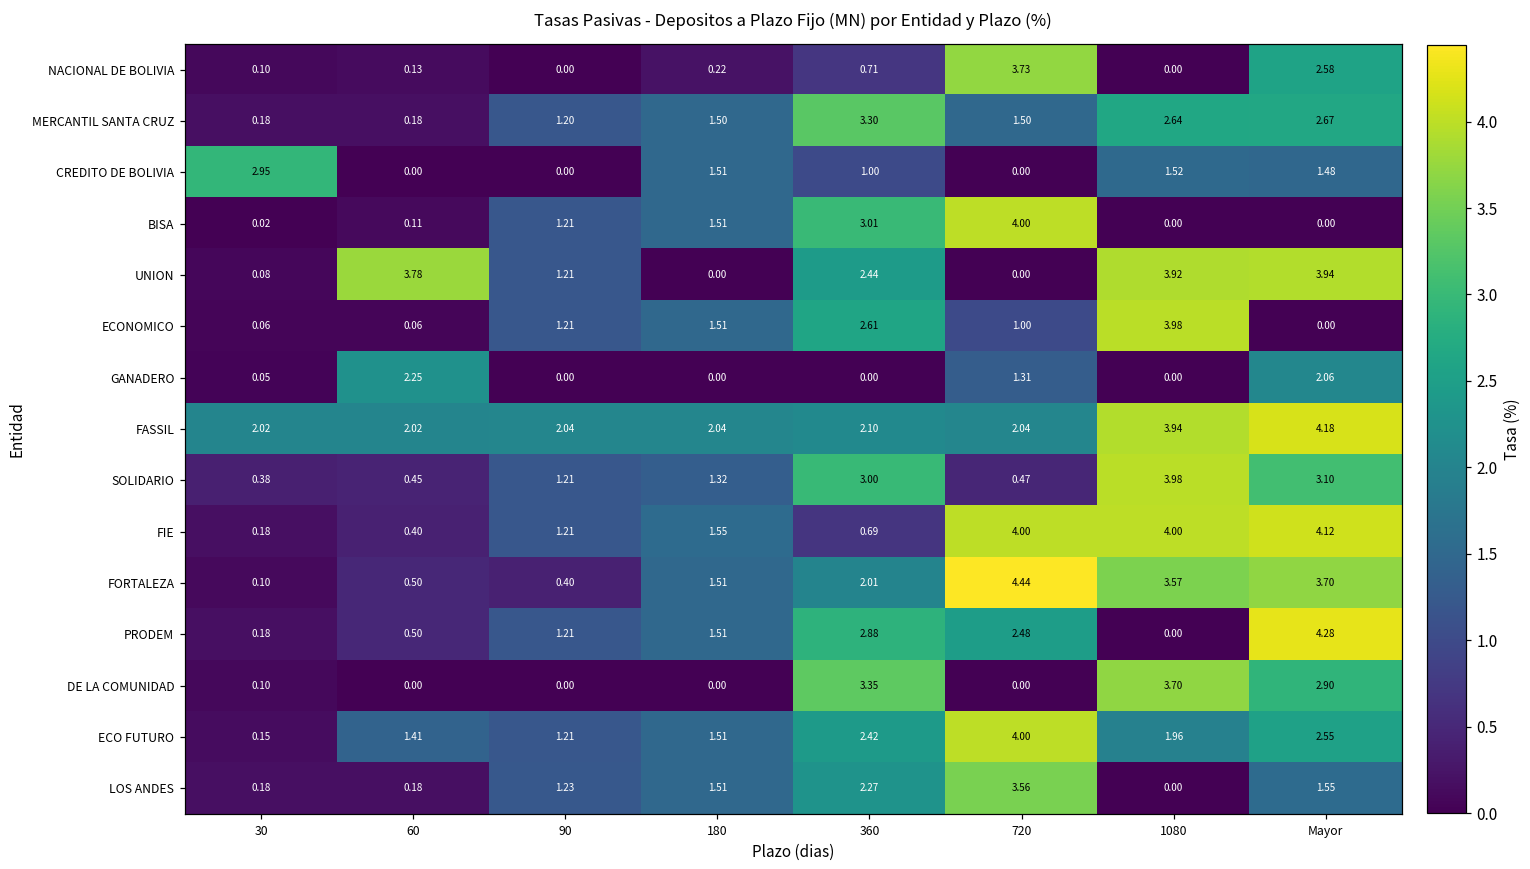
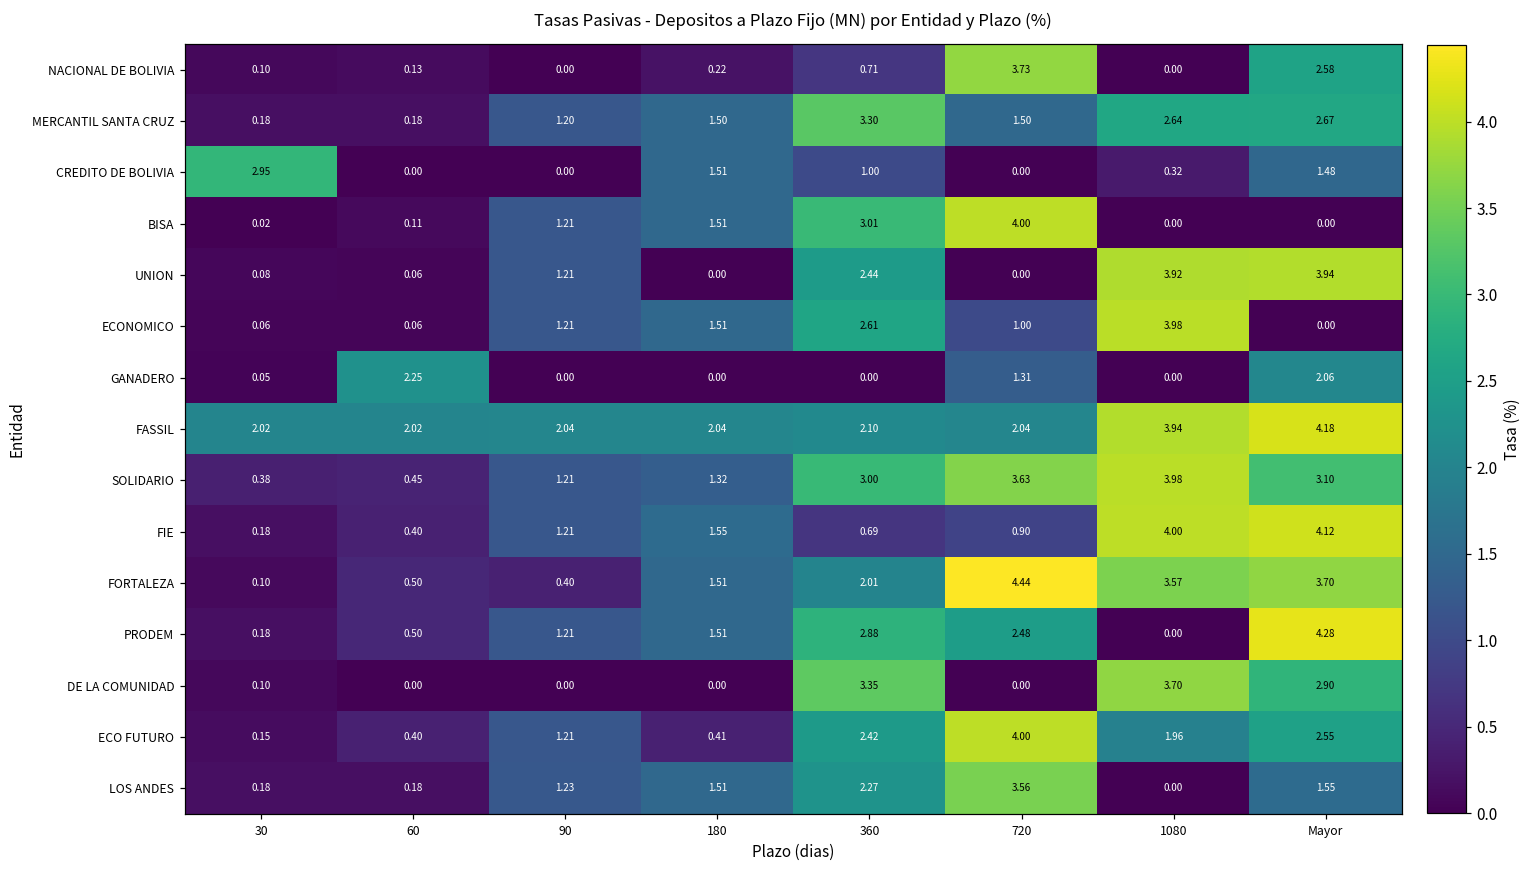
  {
    "NACIONAL DE BOLIVIA": {
      "30": 0.10,
      "60": 0.13,
      "90": 0.00,
      "180": 0.22,
      "360": 0.71,
      "720": 3.73,
      "1080": 0.00,
      "Mayor": 2.58
    },
    "MERCANTIL SANTA CRUZ": {
      "30": 0.18,
      "60": 0.18,
      "90": 1.20,
      "180": 1.50,
      "360": 3.30,
      "720": 1.50,
      "1080": 2.64,
      "Mayor": 2.67
    },
    "CREDITO DE BOLIVIA": {
      "30": 2.95,
      "60": 0.00,
      "90": 0.00,
      "180": 1.51,
      "360": 1.00,
      "720": 0.00,
-     "1080": 1.52,
+     "1080": 0.32,
      "Mayor": 1.48
    },
    "BISA": {
      "30": 0.02,
      "60": 0.11,
      "90": 1.21,
      "180": 1.51,
      "360": 3.01,
      "720": 4.00,
      "1080": 0.00,
      "Mayor": 0.00
    },
    "UNION": {
      "30": 0.08,
-     "60": 3.78,
+     "60": 0.06,
      "90": 1.21,
      "180": 0.00,
      "360": 2.44,
      "720": 0.00,
      "1080": 3.92,
      "Mayor": 3.94
    },
    "ECONOMICO": {
      "30": 0.06,
      "60": 0.06,
      "90": 1.21,
      "180": 1.51,
      "360": 2.61,
      "720": 1.00,
      "1080": 3.98,
      "Mayor": 0.00
    },
    "GANADERO": {
      "30": 0.05,
      "60": 2.25,
      "90": 0.00,
      "180": 0.00,
      "360": 0.00,
      "720": 1.31,
      "1080": 0.00,
      "Mayor": 2.06
    },
    "FASSIL": {
      "30": 2.02,
      "60": 2.02,
      "90": 2.04,
      "180": 2.04,
      "360": 2.10,
      "720": 2.04,
      "1080": 3.94,
      "Mayor": 4.18
    },
    "SOLIDARIO": {
      "30": 0.38,
      "60": 0.45,
      "90": 1.21,
      "180": 1.32,
      "360": 3.00,
-     "720": 0.47,
+     "720": 3.63,
      "1080": 3.98,
      "Mayor": 3.10
    },
    "FIE": {
      "30": 0.18,
      "60": 0.40,
      "90": 1.21,
      "180": 1.55,
      "360": 0.69,
-     "720": 4.00,
+     "720": 0.90,
      "1080": 4.00,
      "Mayor": 4.12
    },
    "FORTALEZA": {
      "30": 0.10,
      "60": 0.50,
      "90": 0.40,
      "180": 1.51,
      "360": 2.01,
      "720": 4.44,
      "1080": 3.57,
      "Mayor": 3.70
    },
    "PRODEM": {
      "30": 0.18,
      "60": 0.50,
      "90": 1.21,
      "180": 1.51,
      "360": 2.88,
      "720": 2.48,
      "1080": 0.00,
      "Mayor": 4.28
    },
    "DE LA COMUNIDAD": {
      "30": 0.10,
      "60": 0.00,
      "90": 0.00,
      "180": 0.00,
      "360": 3.35,
      "720": 0.00,
      "1080": 3.70,
      "Mayor": 2.90
    },
    "ECO FUTURO": {
      "30": 0.15,
-     "60": 1.41,
+     "60": 0.40,
      "90": 1.21,
-     "180": 1.51,
+     "180": 0.41,
      "360": 2.42,
      "720": 4.00,
      "1080": 1.96,
      "Mayor": 2.55
    },
    "LOS ANDES": {
      "30": 0.18,
      "60": 0.18,
      "90": 1.23,
      "180": 1.51,
      "360": 2.27,
      "720": 3.56,
      "1080": 0.00,
      "Mayor": 1.55
    }
  }
